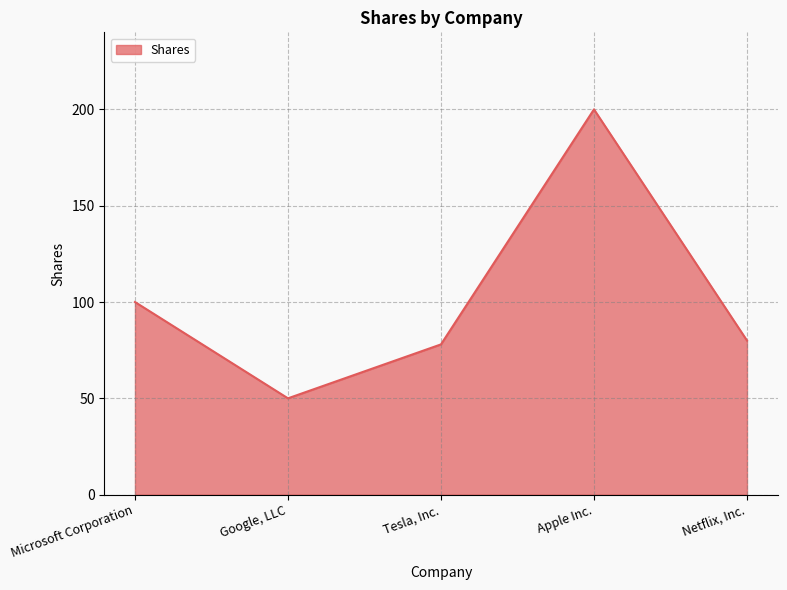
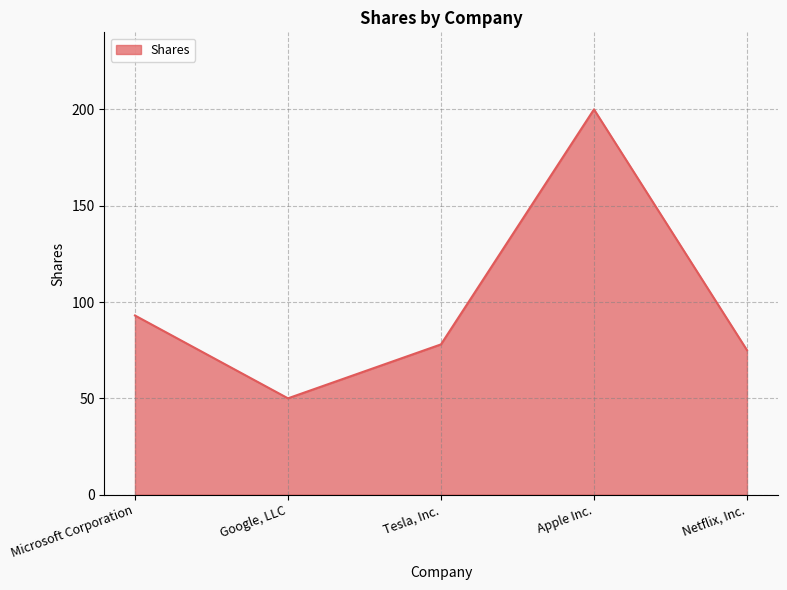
  {
-   "Microsoft Corporation": 100,
+   "Microsoft Corporation": 93,
    "Google, LLC": 50,
    "Tesla, Inc.": 78,
    "Apple Inc.": 200,
-   "Netflix, Inc.": 80
+   "Netflix, Inc.": 75
  }
